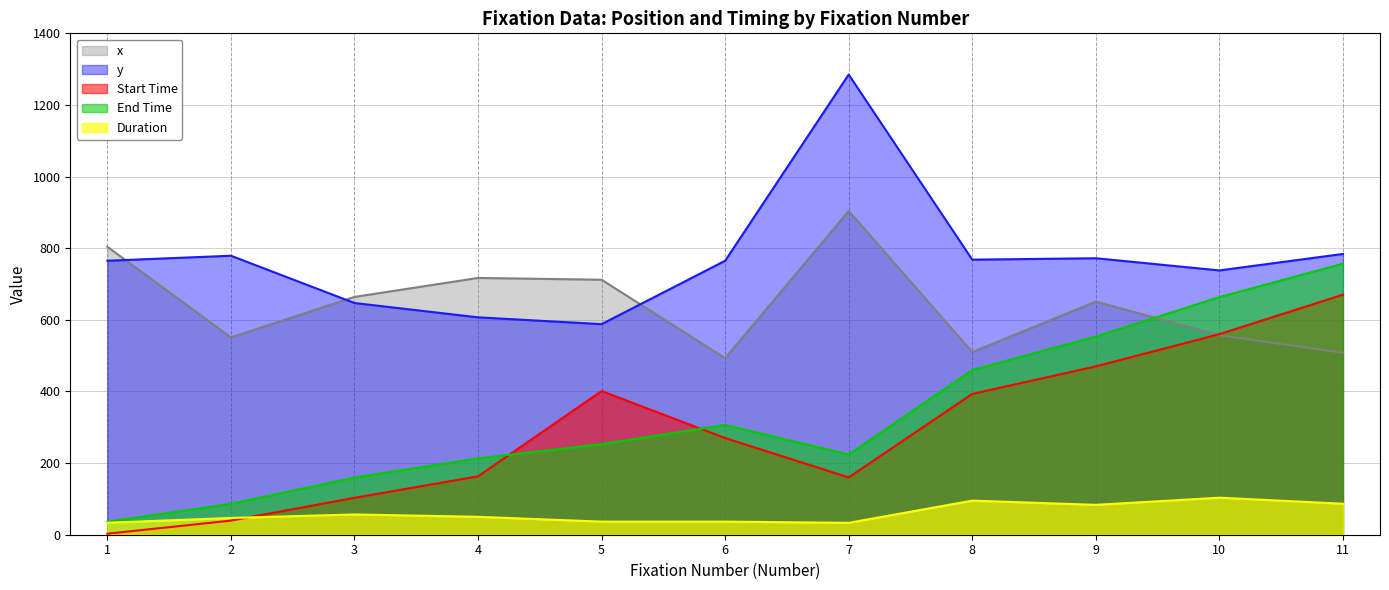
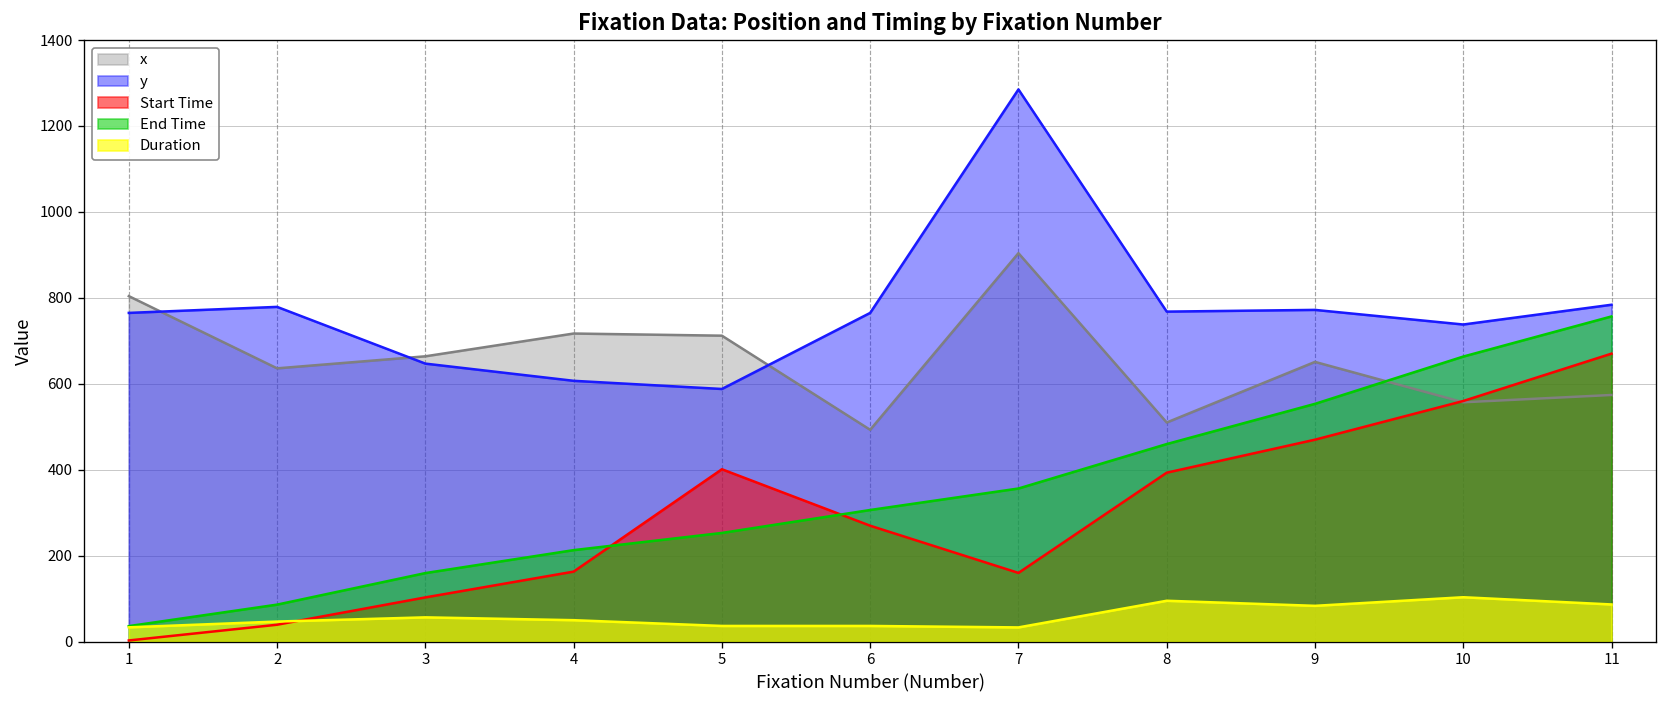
  {
    "x": {
      "1": 800,
-     "2": 550,
+     "2": 640,
      "3": 660,
      "4": 720,
      "5": 710,
      "6": 490,
      "7": 900,
      "8": 510,
      "9": 650,
-     "11": 510
+     "11": 570
    },
    "y": {
      "1": 770,
      "2": 780,
      "3": 650,
      "4": 610,
      "5": 590,
      "6": 770,
      "7": 1290,
      "8": 770,
      "9": 770,
      "10": 740,
      "11": 780
    },
    "Start Time": {
      "1": 0,
      "2": 40,
      "3": 100,
      "4": 160,
      "5": 400,
      "6": 270,
      "7": 160,
      "8": 390,
      "9": 470,
      "11": 670
    },
    "End Time": {
      "2": 90,
      "3": 160,
      "4": 210,
      "5": 250,
      "6": 310,
-     "7": 220,
+     "7": 360,
      "8": 460,
      "9": 550,
      "10": 660,
      "11": 760
    },
    "Duration": {
      "2": 50,
      "3": 60,
      "4": 50,
      "5": 40,
      "6": 40,
      "7": 30,
      "8": 100,
      "9": 80,
      "10": 100,
      "11": 90
    }
  }
